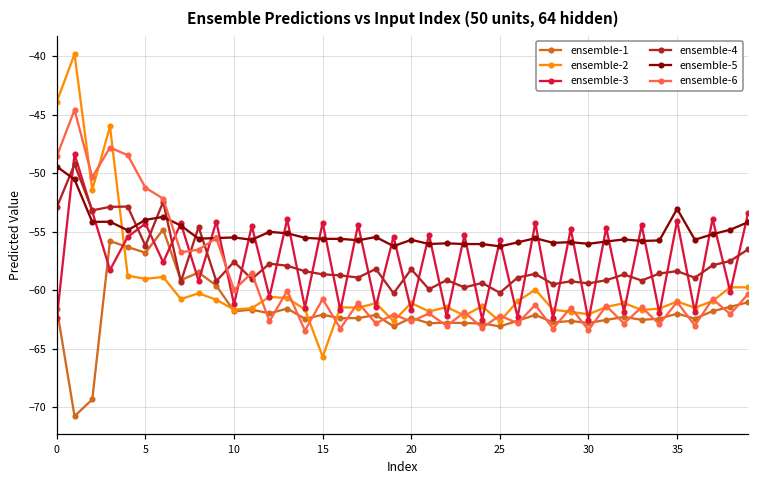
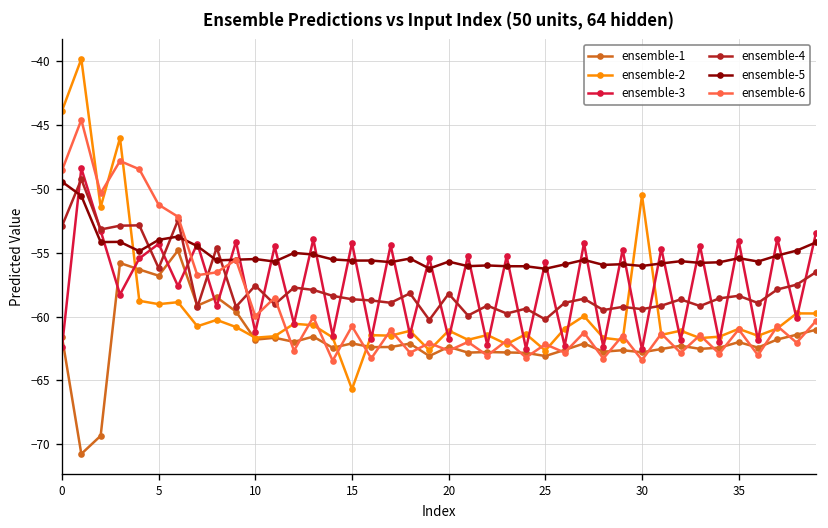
  {
    "ensemble-1": {
      "0": -61.6,
      "5": -56.8,
      "15": -62.1,
      "20": -62.4,
      "25": -63.1,
      "35": -62.0
    },
    "ensemble-2": {
      "0": -43.9,
      "5": -59.0,
      "15": -65.7,
      "20": -61.1,
      "25": -62.7,
-     "30": -62.1
+     "30": -50.5
    },
    "ensemble-5": {
      "0": -49.4,
      "5": -54.0,
      "10": -55.5,
      "15": -55.6,
      "20": -55.7,
      "25": -56.3,
      "30": -56.0,
-     "35": -53.0
+     "35": -55.4
    },
    "ensemble-6": {
      "0": -48.5,
      "5": -51.2,
      "10": -60.0,
      "15": -60.8,
      "20": -62.7,
      "25": -62.2,
      "30": -63.4
    }
  }
